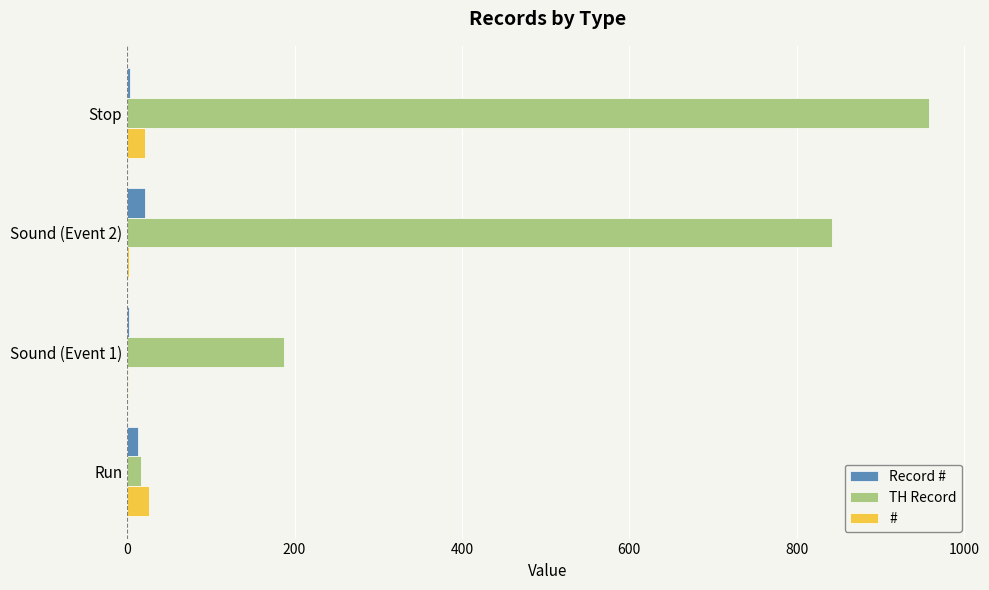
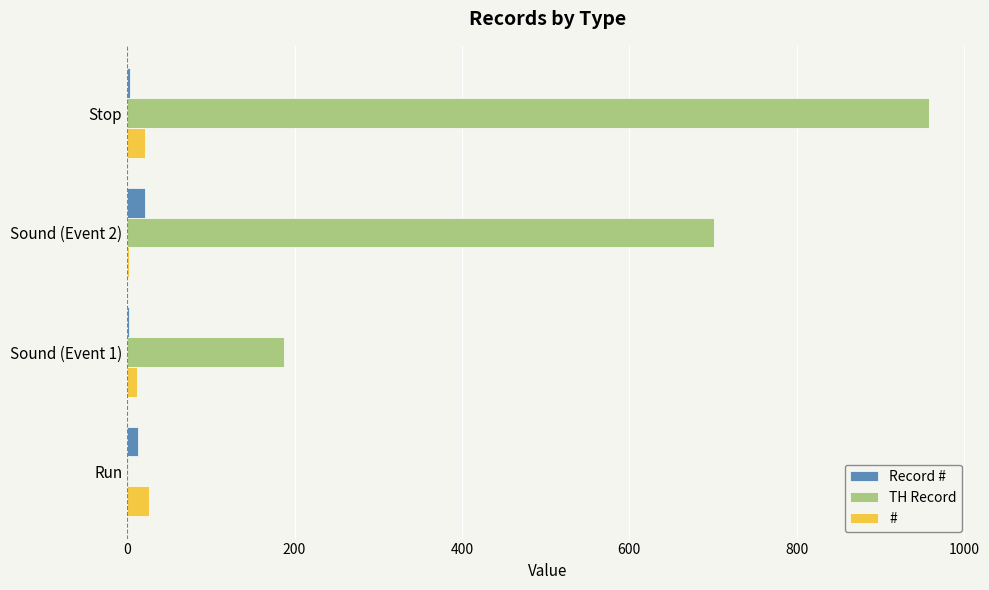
  {
    "Record #": {
      "Stop": 0,
      "Sound (Event 2)": 20,
      "Run": 10
    },
    "TH Record": {
      "Stop": 960,
-     "Sound (Event 2)": 840,
+     "Sound (Event 2)": 700,
      "Sound (Event 1)": 190,
-     "Run": 20
+     "Run": 0
    },
    "#": {
      "Stop": 20,
-     "Sound (Event 1)": 0,
+     "Sound (Event 1)": 10,
      "Run": 30
    }
  }
